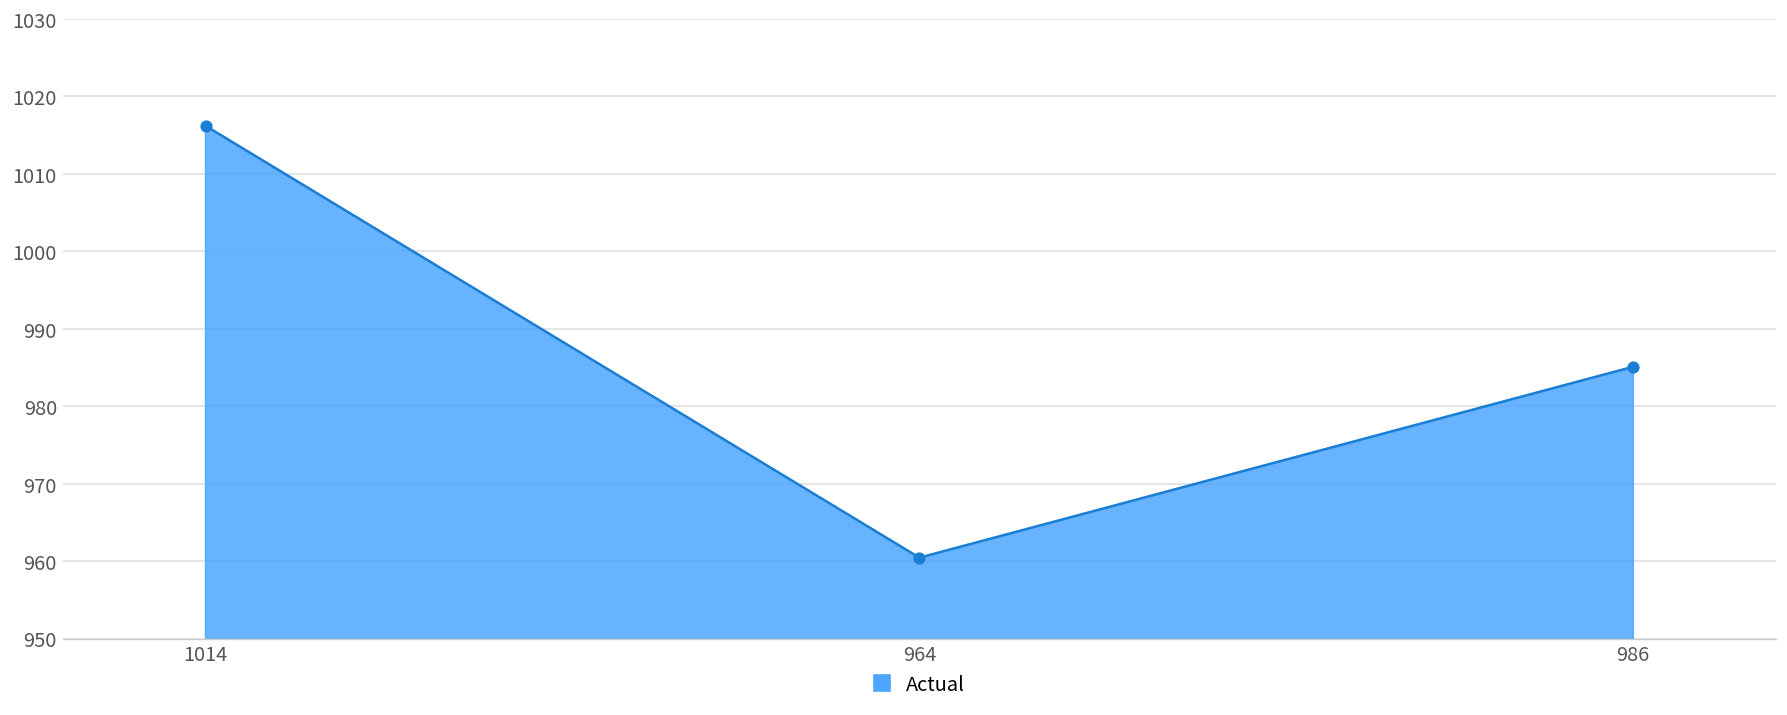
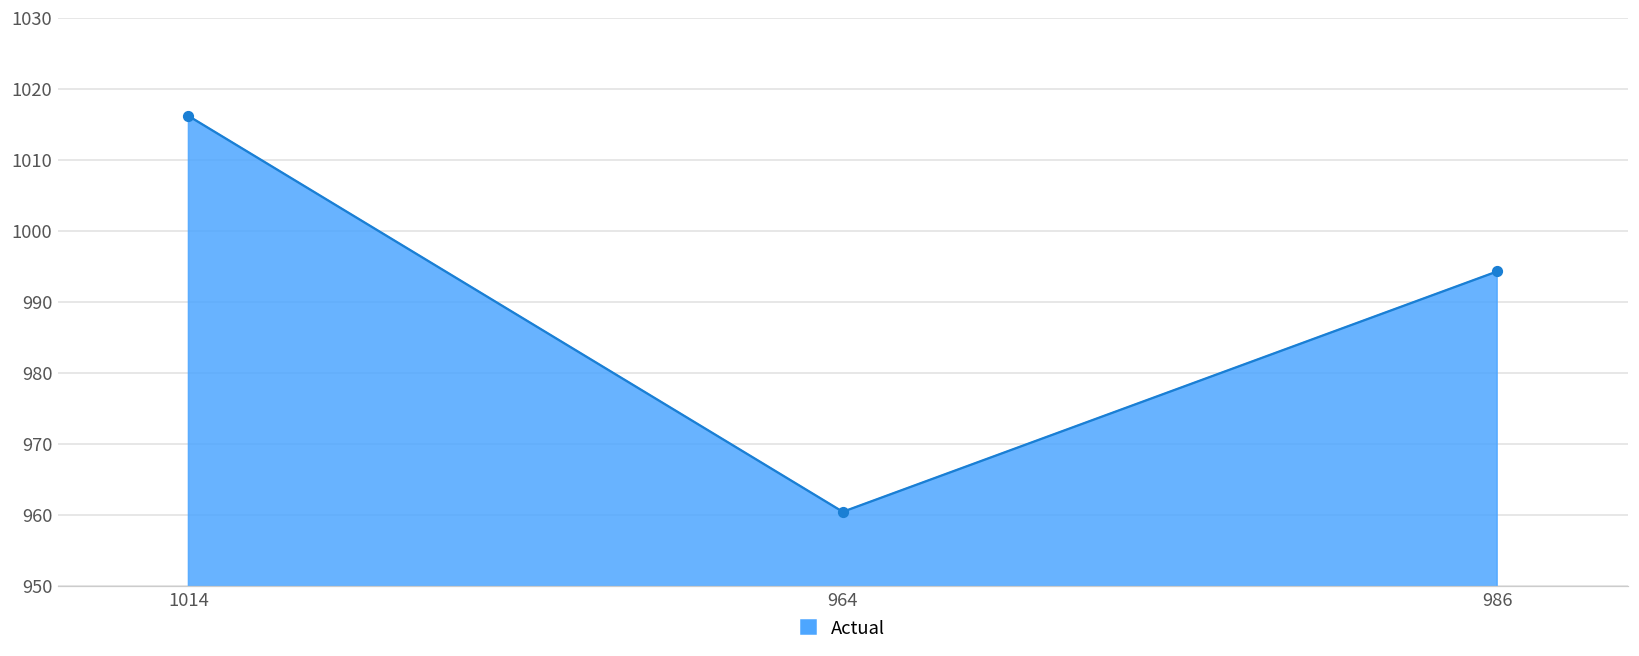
  {
    "1014": 1016,
    "964": 960,
-   "986": 985
+   "986": 994
  }
